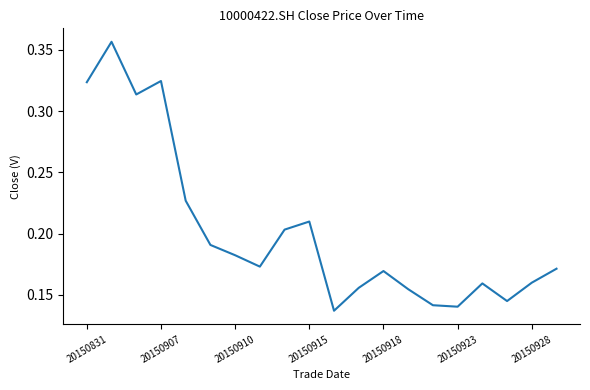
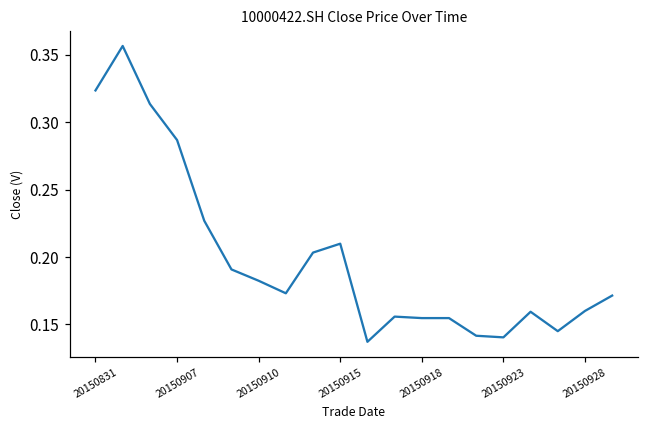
  {
    "20150831": 0.324,
-   "20150907": 0.325,
+   "20150907": 0.287,
    "20150910": 0.182,
    "20150915": 0.210,
-   "20150918": 0.170,
+   "20150918": 0.155,
    "20150923": 0.140,
    "20150928": 0.160
  }
